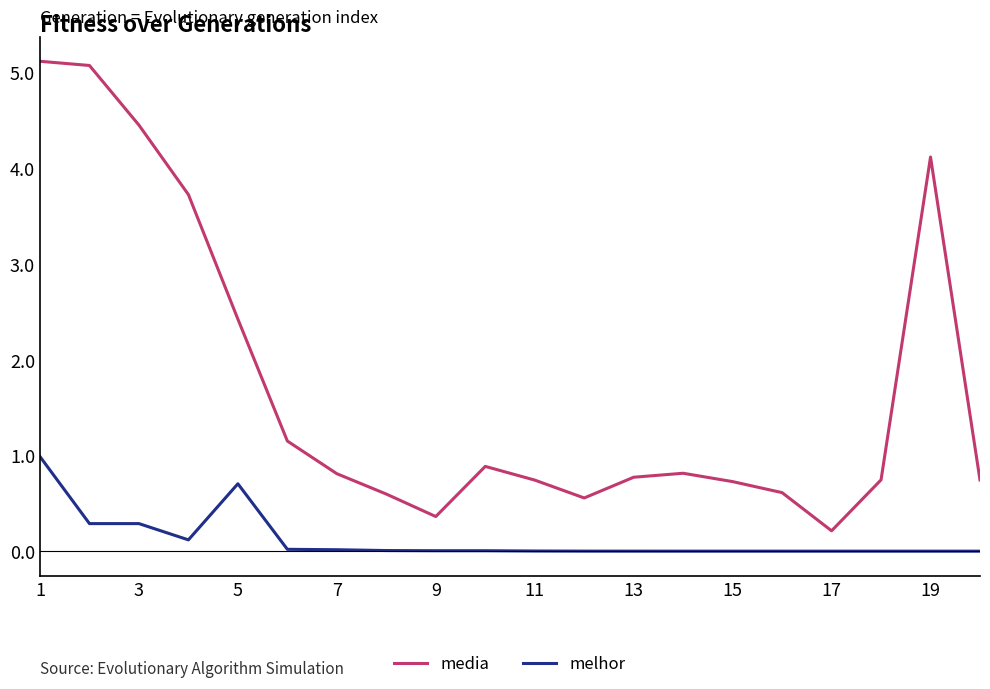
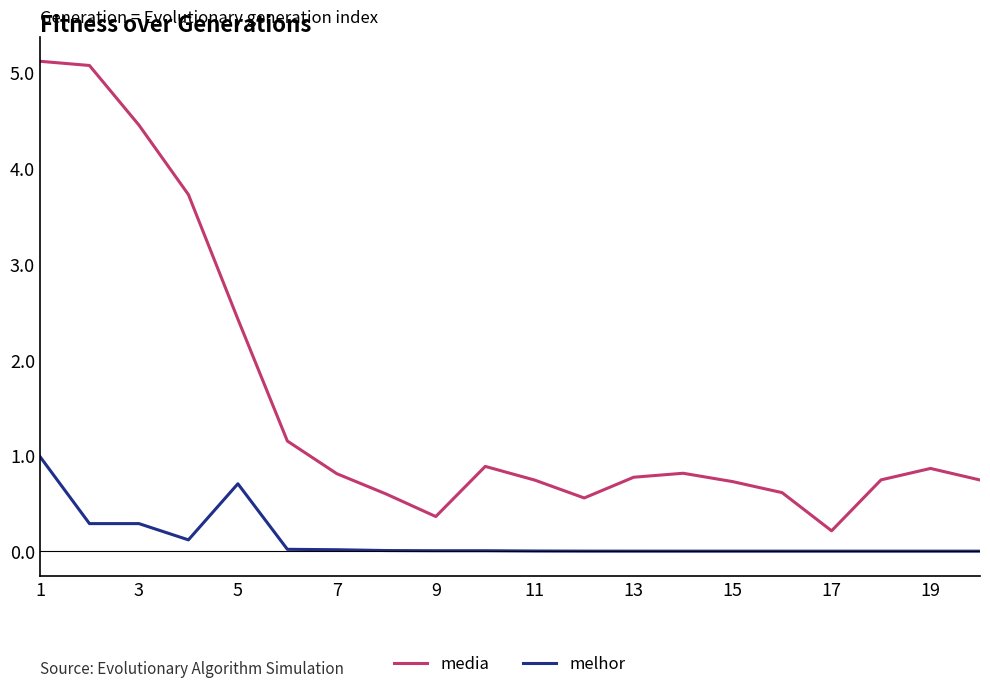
  {
    "media": {
      "1": 5.1,
      "3": 4.4,
      "5": 2.4,
      "7": 0.8,
      "9": 0.4,
      "11": 0.7,
      "13": 0.8,
      "15": 0.7,
      "17": 0.2,
-     "19": 4.1
+     "19": 0.9
    },
    "melhor": {
      "1": 1.0,
      "3": 0.3,
      "5": 0.7,
      "7": 0.0,
      "9": 0.0,
      "11": 0.0,
      "13": 0.0,
      "15": 0.0,
      "17": 0.0,
      "19": 0.0
    }
  }
